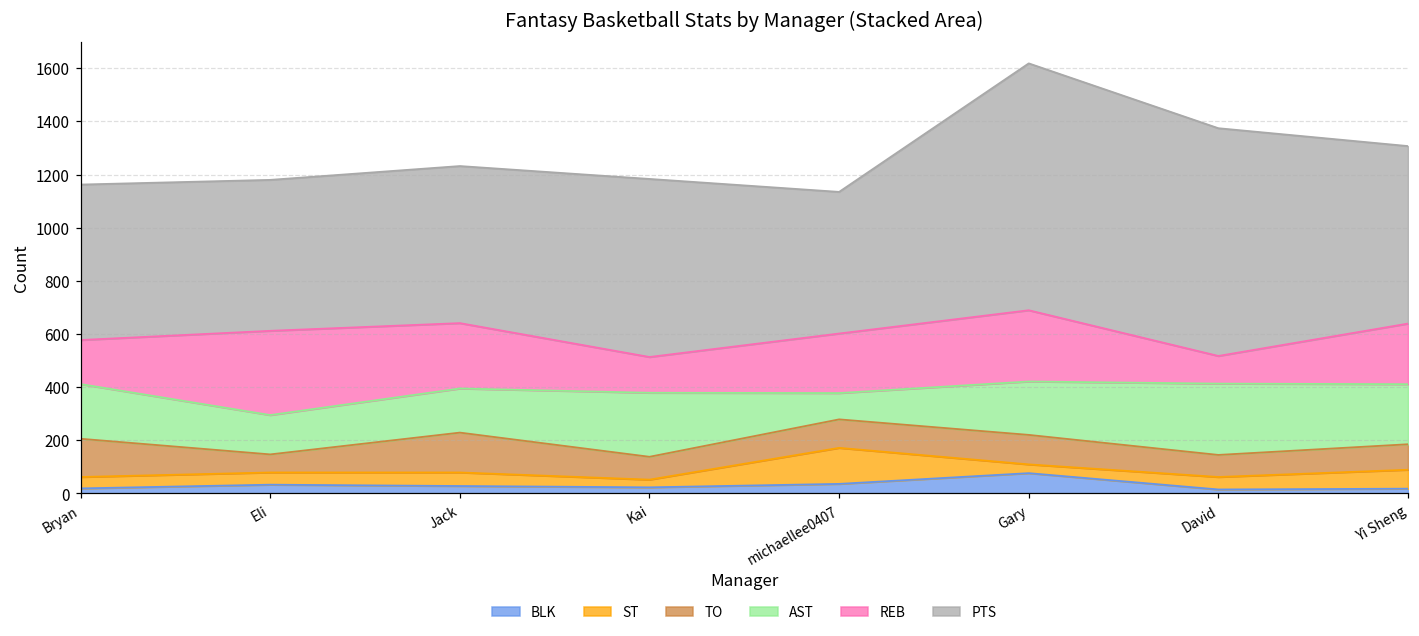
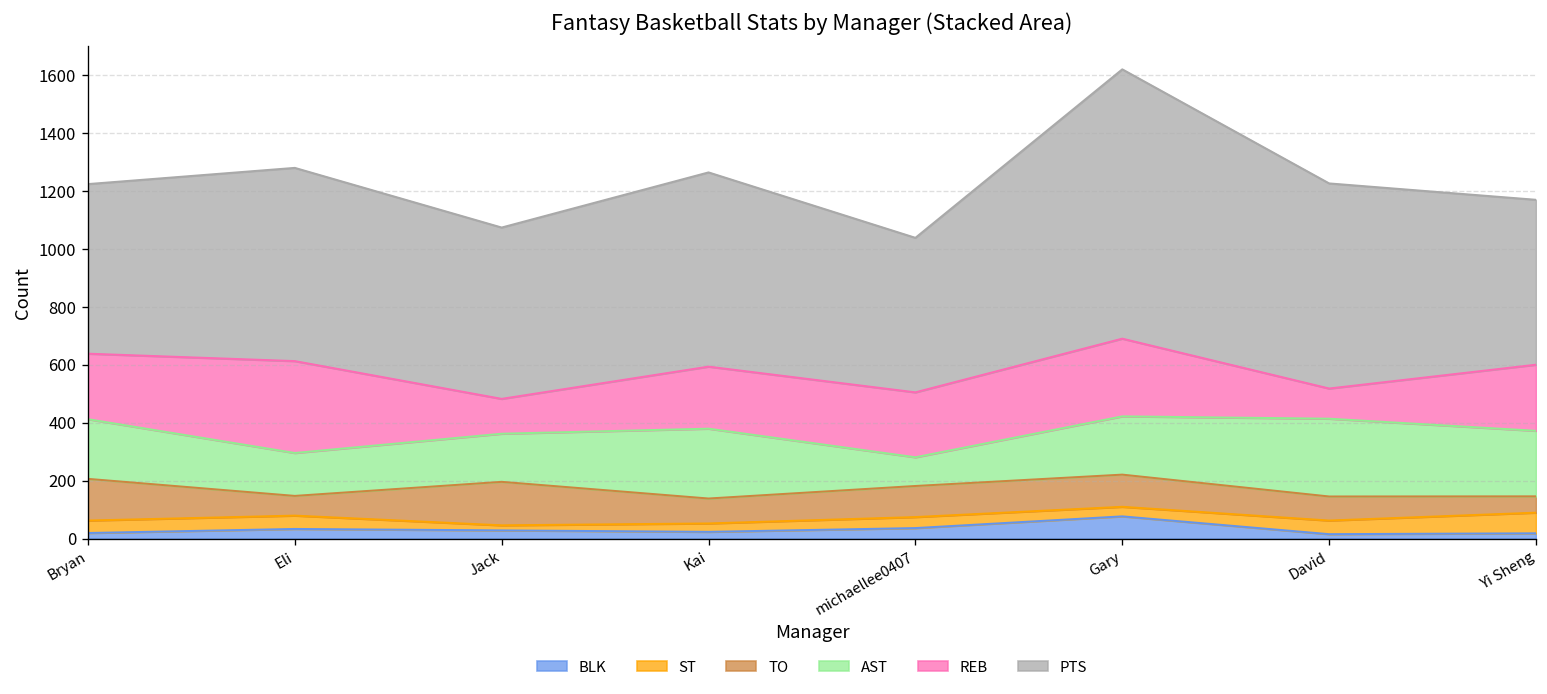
  {
    "BLK": {
      "Bryan": 20,
      "Eli": 30,
      "Jack": 30,
      "Kai": 20,
      "michaellee0407": 40,
      "Gary": 80,
      "David": 20,
      "Yi Sheng": 20
    },
    "ST": {
      "Bryan": 40,
      "Eli": 50,
-     "Jack": 50,
+     "Jack": 20,
      "Kai": 30,
-     "michaellee0407": 140,
+     "michaellee0407": 40,
      "Gary": 30,
      "David": 50,
      "Yi Sheng": 70
    },
    "TO": {
      "Bryan": 140,
      "Eli": 70,
      "Jack": 150,
      "Kai": 90,
      "michaellee0407": 110,
      "Gary": 110,
      "David": 80,
-     "Yi Sheng": 100
+     "Yi Sheng": 60
    },
    "AST": {
      "Bryan": 210,
      "Eli": 150,
      "Jack": 170,
      "Kai": 240,
      "michaellee0407": 100,
      "Gary": 200,
      "David": 270,
      "Yi Sheng": 230
    },
    "REB": {
-     "Bryan": 170,
+     "Bryan": 230,
      "Eli": 320,
-     "Jack": 250,
-     "Kai": 130,
+     "Jack": 120,
+     "Kai": 210,
      "michaellee0407": 220,
      "Gary": 270,
      "David": 100,
      "Yi Sheng": 230
    },
    "PTS": {
      "Bryan": 580,
-     "Eli": 570,
+     "Eli": 670,
      "Jack": 590,
      "Kai": 670,
      "michaellee0407": 530,
      "Gary": 930,
-     "David": 860,
-     "Yi Sheng": 670
+     "David": 710,
+     "Yi Sheng": 570
    }
  }
